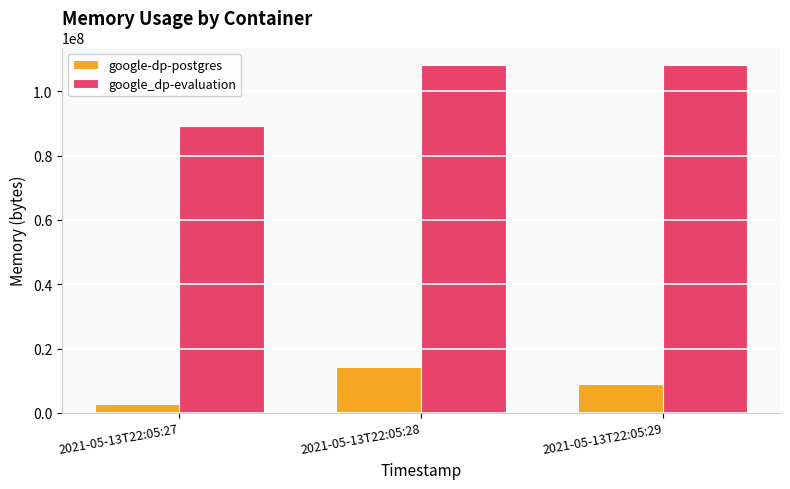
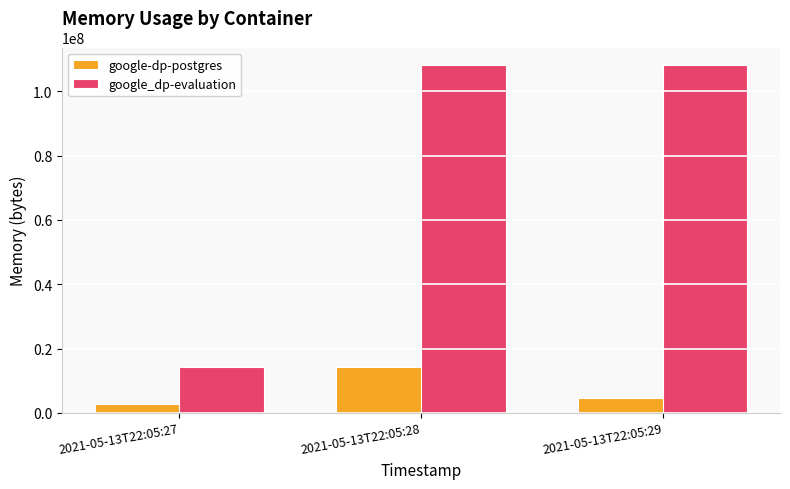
  {
    "google-dp-postgres": {
      "2021-05-13T22:05:27": 3000000,
      "2021-05-13T22:05:28": 14000000,
-     "2021-05-13T22:05:29": 9000000
+     "2021-05-13T22:05:29": 5000000
    },
    "google_dp-evaluation": {
-     "2021-05-13T22:05:27": 89000000,
+     "2021-05-13T22:05:27": 14000000,
      "2021-05-13T22:05:28": 108000000,
      "2021-05-13T22:05:29": 108000000
    }
  }
